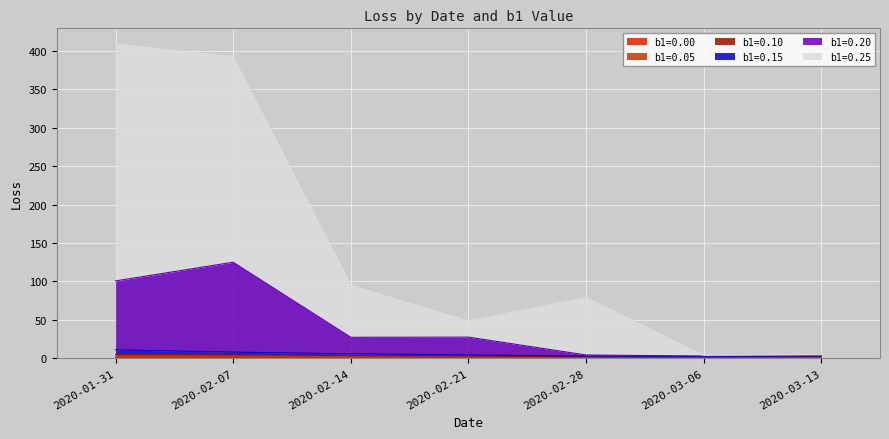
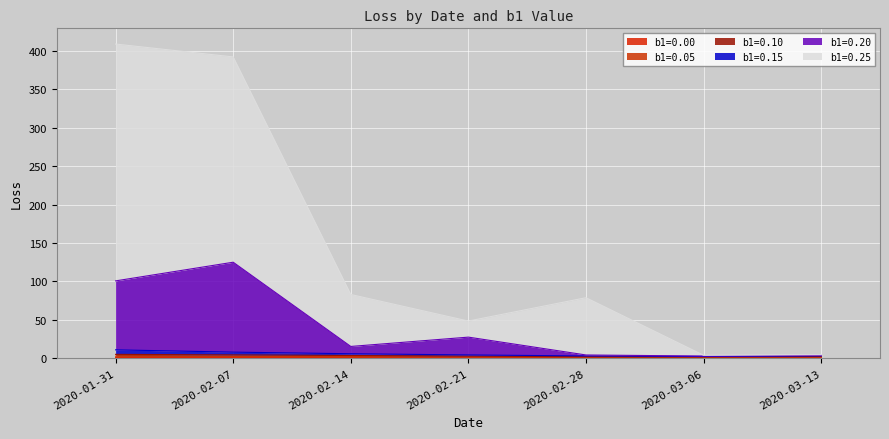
  {
    "b1=0.15": {
      "2020-01-31": 10,
      "2020-02-07": 0
    },
    "b1=0.20": {
      "2020-01-31": 90,
      "2020-02-07": 120,
-     "2020-02-14": 20,
+     "2020-02-14": 10,
      "2020-02-21": 20
    },
    "b1=0.25": {
      "2020-01-31": 310,
      "2020-02-07": 270,
      "2020-02-14": 70,
      "2020-02-21": 20,
      "2020-02-28": 70
    }
  }
